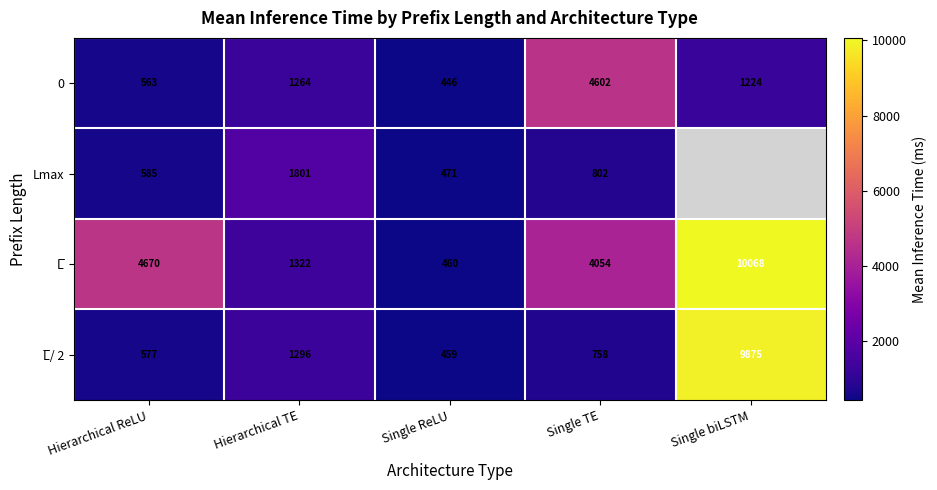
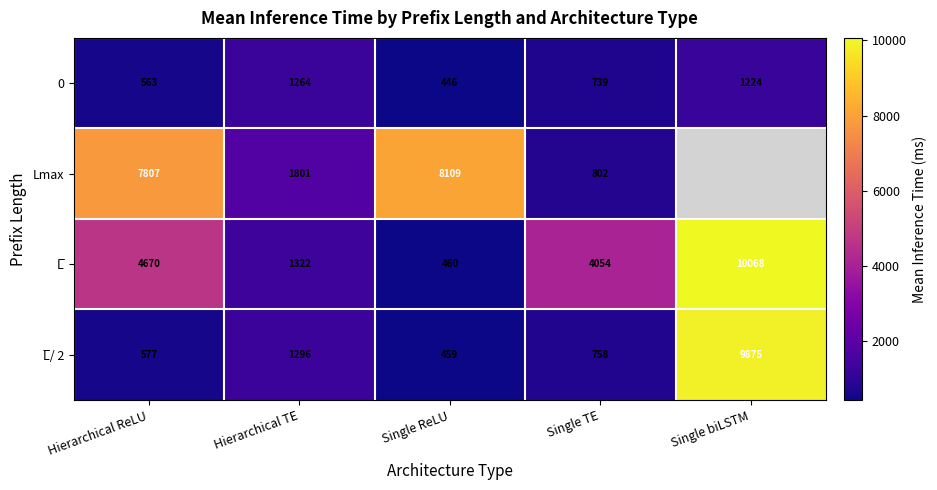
  {
    "0": {
      "Hierarchical ReLU": 563,
      "Hierarchical TE": 1264,
      "Single ReLU": 446,
-     "Single TE": 4602,
+     "Single TE": 739,
      "Single biLSTM": 1224
    },
    "Lmax": {
-     "Hierarchical ReLU": 585,
+     "Hierarchical ReLU": 7807,
      "Hierarchical TE": 1801,
-     "Single ReLU": 471,
+     "Single ReLU": 8109,
      "Single TE": 802
    },
    "L̅": {
      "Hierarchical ReLU": 4670,
      "Hierarchical TE": 1322,
      "Single ReLU": 460,
      "Single TE": 4054,
      "Single biLSTM": 10068
    },
    "L̅/ 2": {
      "Hierarchical ReLU": 577,
      "Hierarchical TE": 1296,
      "Single ReLU": 459,
      "Single TE": 758,
      "Single biLSTM": 9875
    }
  }
